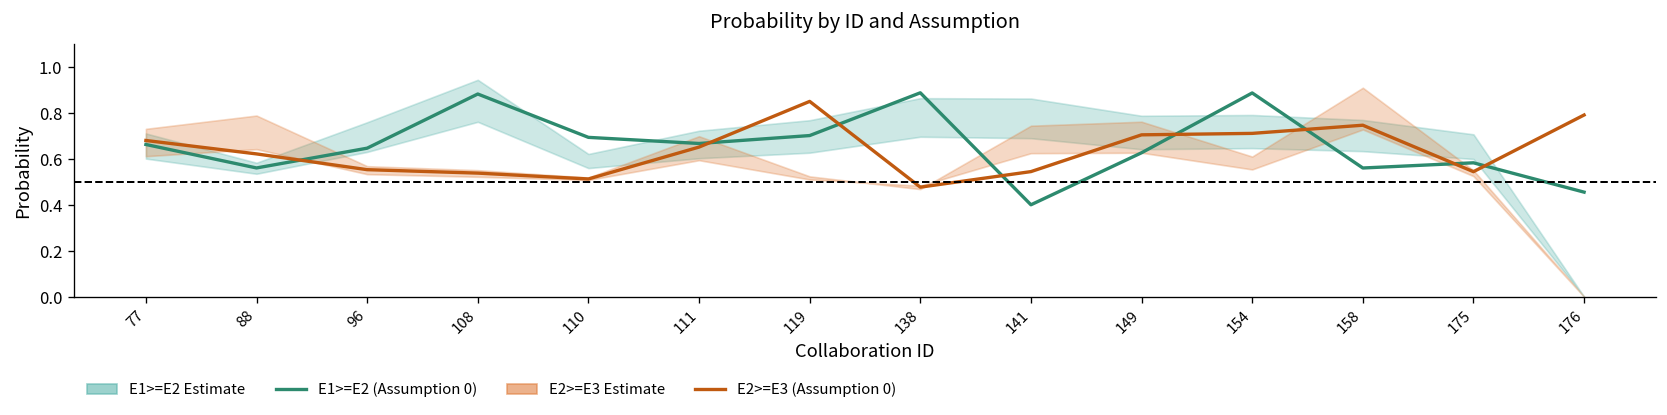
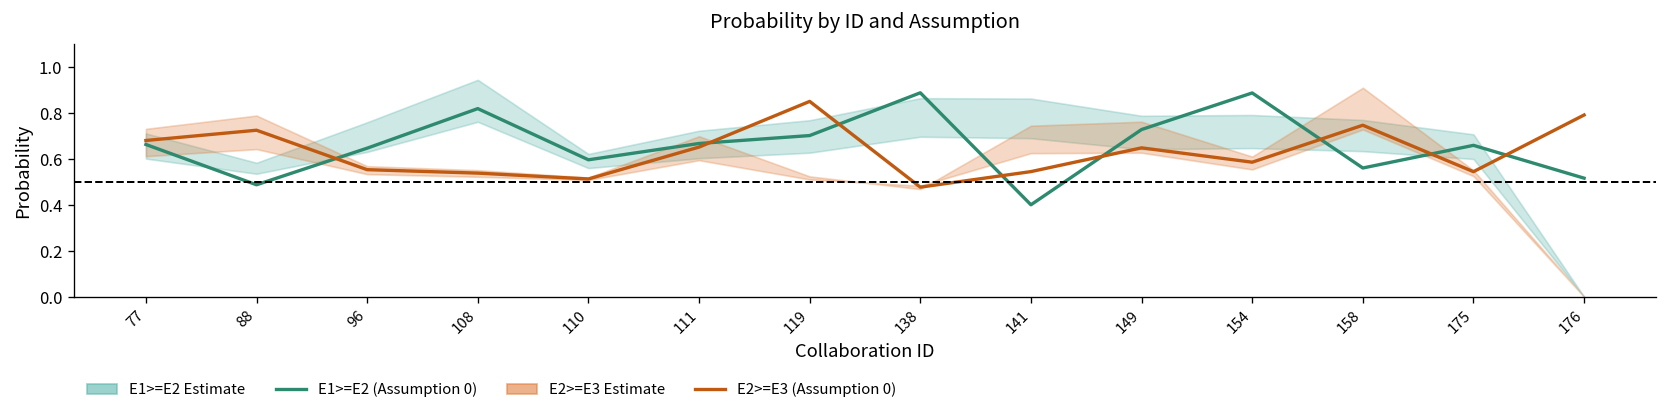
  {
    "E1>=E2 (Assumption 0)": {
      "77": 0.66,
-     "88": 0.56,
+     "88": 0.49,
      "96": 0.65,
-     "108": 0.88,
-     "110": 0.69,
+     "108": 0.82,
+     "110": 0.60,
      "111": 0.67,
      "119": 0.70,
      "138": 0.89,
      "141": 0.40,
-     "149": 0.63,
+     "149": 0.73,
      "154": 0.89,
      "158": 0.56,
-     "175": 0.58,
-     "176": 0.45
+     "175": 0.66,
+     "176": 0.52
    },
    "E2>=E3 (Assumption 0)": {
      "77": 0.68,
-     "88": 0.62,
+     "88": 0.72,
      "96": 0.55,
      "111": 0.65,
      "119": 0.85,
      "141": 0.54,
-     "149": 0.70,
-     "154": 0.71,
+     "149": 0.65,
+     "154": 0.58,
      "158": 0.75,
      "176": 0.79
    }
  }
